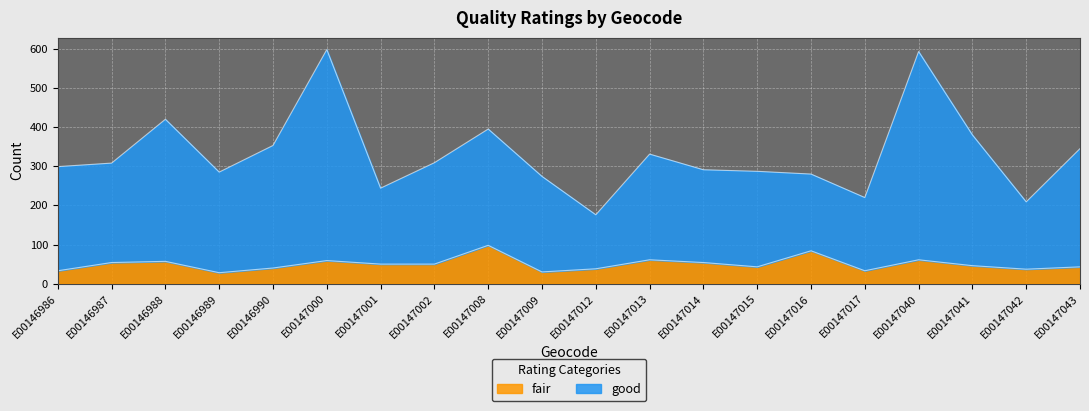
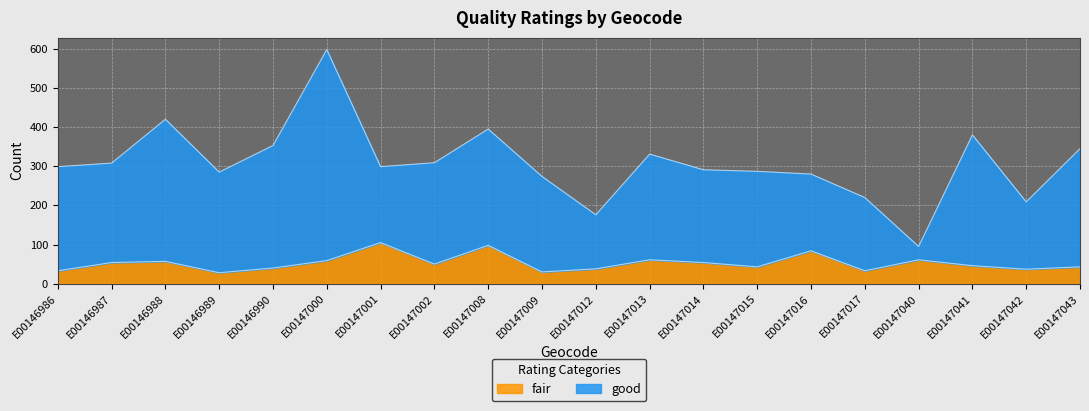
  {
    "fair": {
      "E00146986": 30,
      "E00146987": 50,
      "E00146988": 60,
      "E00146989": 30,
      "E00146990": 40,
      "E00147000": 60,
-     "E00147001": 50,
+     "E00147001": 110,
      "E00147002": 50,
      "E00147008": 100,
      "E00147009": 30,
      "E00147012": 40,
      "E00147013": 60,
      "E00147014": 50,
      "E00147015": 40,
      "E00147016": 80,
      "E00147017": 30,
      "E00147040": 60,
      "E00147041": 50,
      "E00147042": 40,
      "E00147043": 40
    },
    "good": {
      "E00146986": 270,
      "E00146987": 250,
      "E00146988": 360,
      "E00146989": 260,
      "E00146990": 310,
      "E00147000": 540,
      "E00147001": 190,
      "E00147002": 260,
      "E00147008": 300,
      "E00147009": 240,
      "E00147012": 140,
      "E00147013": 270,
      "E00147014": 240,
      "E00147015": 240,
      "E00147016": 200,
      "E00147017": 190,
-     "E00147040": 530,
+     "E00147040": 30,
      "E00147041": 330,
      "E00147042": 170,
      "E00147043": 300
    }
  }
